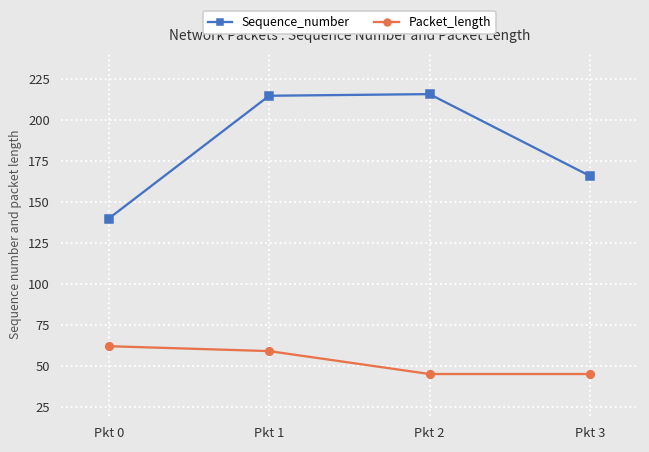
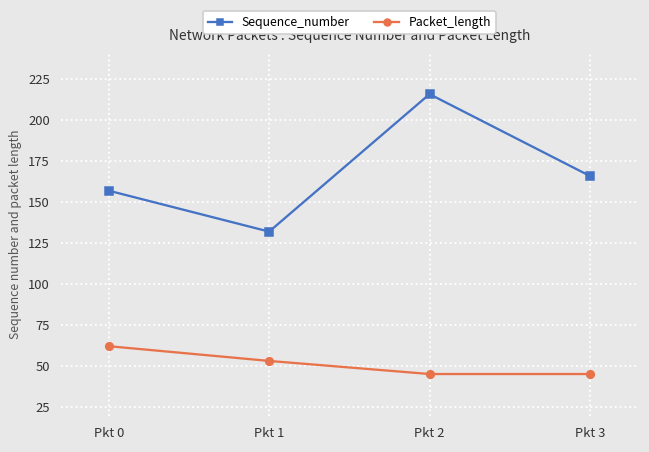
  {
    "Sequence_number": {
-     "Pkt 0": 140,
-     "Pkt 1": 215,
+     "Pkt 0": 157,
+     "Pkt 1": 132,
      "Pkt 2": 216,
      "Pkt 3": 166
    },
    "Packet_length": {
      "Pkt 0": 62,
-     "Pkt 1": 59,
+     "Pkt 1": 53,
      "Pkt 2": 45,
      "Pkt 3": 45
    }
  }
